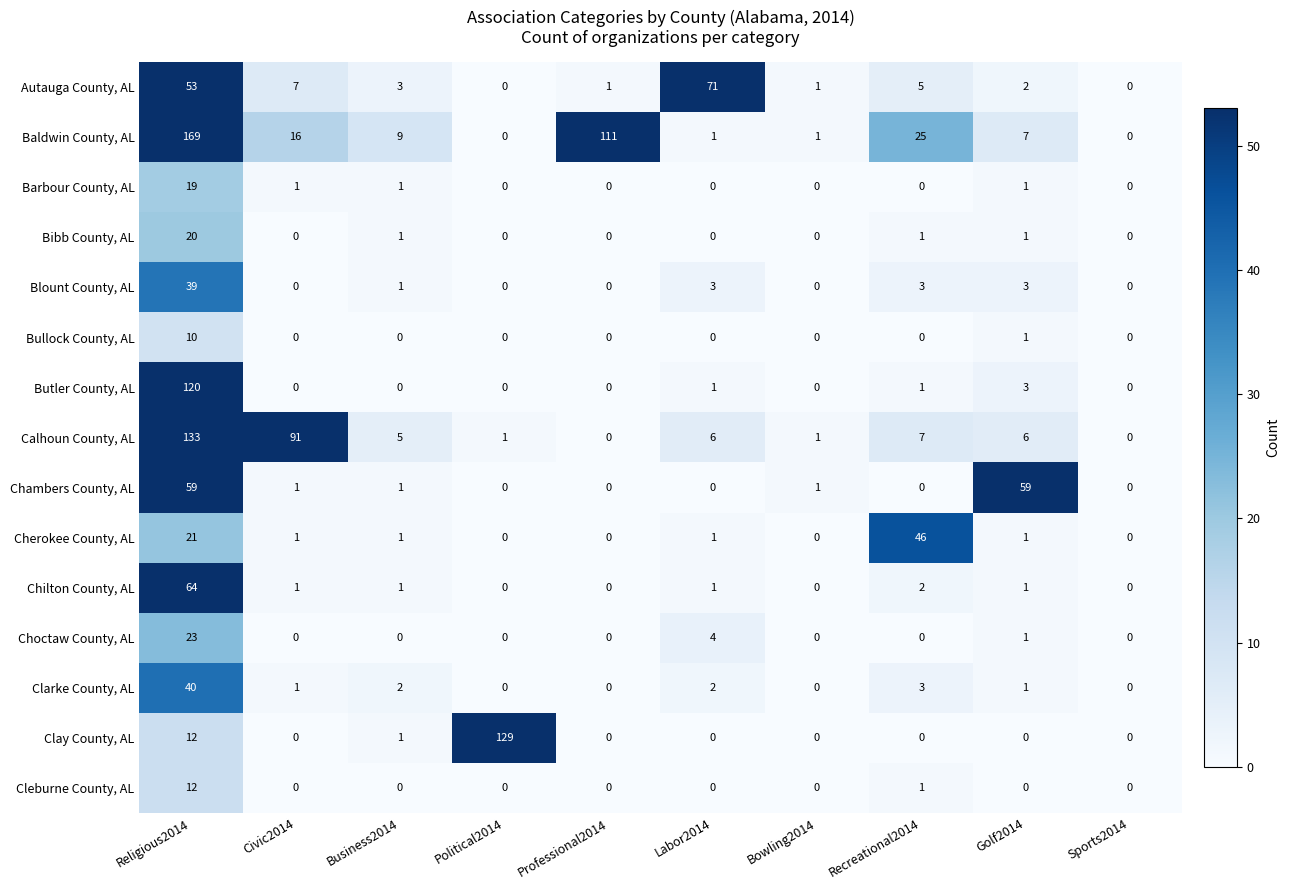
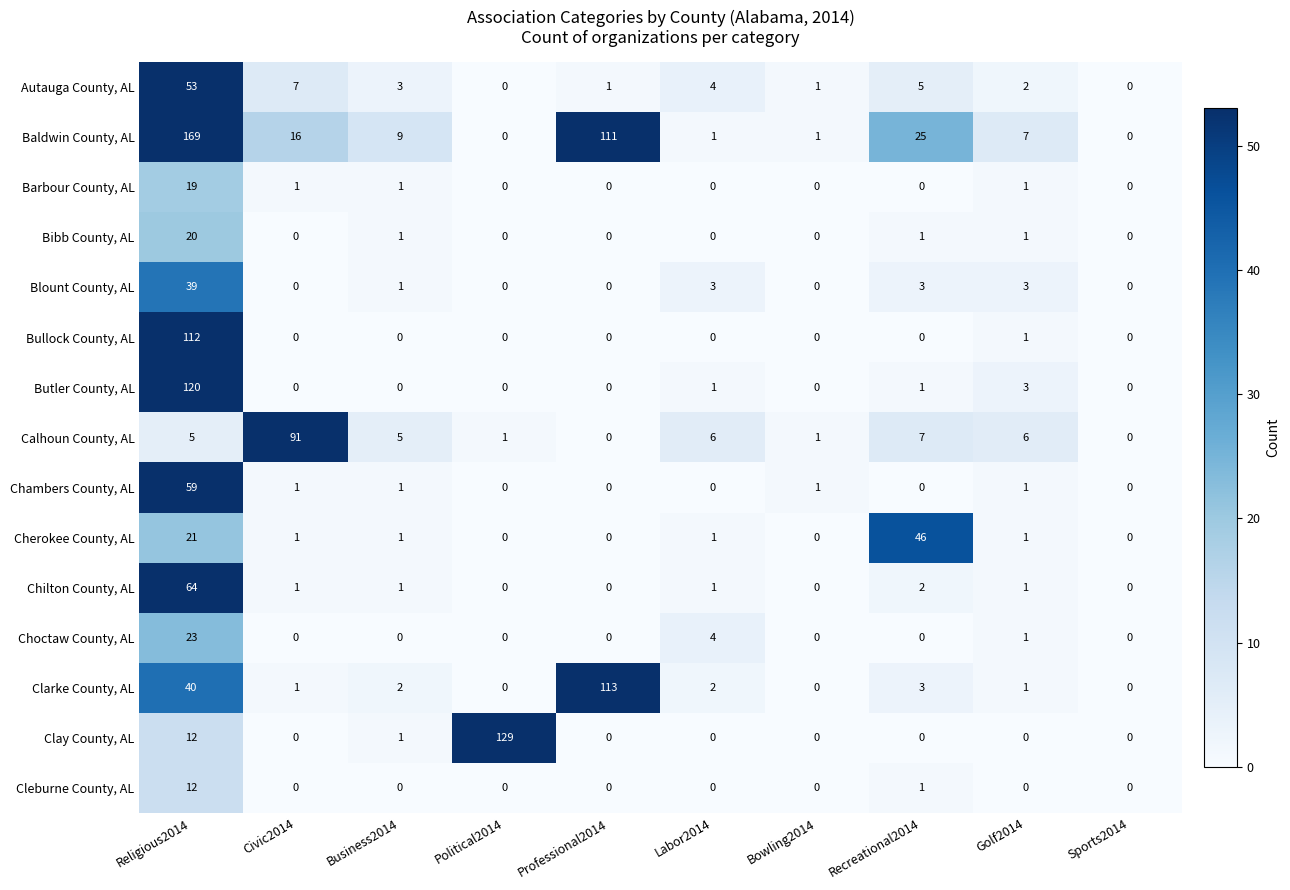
  {
    "Autauga County, AL": {
      "Religious2014": 53,
      "Civic2014": 7,
      "Business2014": 3,
      "Political2014": 0,
      "Professional2014": 1,
-     "Labor2014": 71,
+     "Labor2014": 4,
      "Bowling2014": 1,
      "Recreational2014": 5,
      "Golf2014": 2,
      "Sports2014": 0
    },
    "Baldwin County, AL": {
      "Religious2014": 169,
      "Civic2014": 16,
      "Business2014": 9,
      "Political2014": 0,
      "Professional2014": 111,
      "Labor2014": 1,
      "Bowling2014": 1,
      "Recreational2014": 25,
      "Golf2014": 7,
      "Sports2014": 0
    },
    "Barbour County, AL": {
      "Religious2014": 19,
      "Civic2014": 1,
      "Business2014": 1,
      "Political2014": 0,
      "Professional2014": 0,
      "Labor2014": 0,
      "Bowling2014": 0,
      "Recreational2014": 0,
      "Golf2014": 1,
      "Sports2014": 0
    },
    "Bibb County, AL": {
      "Religious2014": 20,
      "Civic2014": 0,
      "Business2014": 1,
      "Political2014": 0,
      "Professional2014": 0,
      "Labor2014": 0,
      "Bowling2014": 0,
      "Recreational2014": 1,
      "Golf2014": 1,
      "Sports2014": 0
    },
    "Blount County, AL": {
      "Religious2014": 39,
      "Civic2014": 0,
      "Business2014": 1,
      "Political2014": 0,
      "Professional2014": 0,
      "Labor2014": 3,
      "Bowling2014": 0,
      "Recreational2014": 3,
      "Golf2014": 3,
      "Sports2014": 0
    },
    "Bullock County, AL": {
-     "Religious2014": 10,
+     "Religious2014": 112,
      "Civic2014": 0,
      "Business2014": 0,
      "Political2014": 0,
      "Professional2014": 0,
      "Labor2014": 0,
      "Bowling2014": 0,
      "Recreational2014": 0,
      "Golf2014": 1,
      "Sports2014": 0
    },
    "Butler County, AL": {
      "Religious2014": 120,
      "Civic2014": 0,
      "Business2014": 0,
      "Political2014": 0,
      "Professional2014": 0,
      "Labor2014": 1,
      "Bowling2014": 0,
      "Recreational2014": 1,
      "Golf2014": 3,
      "Sports2014": 0
    },
    "Calhoun County, AL": {
-     "Religious2014": 133,
+     "Religious2014": 5,
      "Civic2014": 91,
      "Business2014": 5,
      "Political2014": 1,
      "Professional2014": 0,
      "Labor2014": 6,
      "Bowling2014": 1,
      "Recreational2014": 7,
      "Golf2014": 6,
      "Sports2014": 0
    },
    "Chambers County, AL": {
      "Religious2014": 59,
      "Civic2014": 1,
      "Business2014": 1,
      "Political2014": 0,
      "Professional2014": 0,
      "Labor2014": 0,
      "Bowling2014": 1,
      "Recreational2014": 0,
-     "Golf2014": 59,
+     "Golf2014": 1,
      "Sports2014": 0
    },
    "Cherokee County, AL": {
      "Religious2014": 21,
      "Civic2014": 1,
      "Business2014": 1,
      "Political2014": 0,
      "Professional2014": 0,
      "Labor2014": 1,
      "Bowling2014": 0,
      "Recreational2014": 46,
      "Golf2014": 1,
      "Sports2014": 0
    },
    "Chilton County, AL": {
      "Religious2014": 64,
      "Civic2014": 1,
      "Business2014": 1,
      "Political2014": 0,
      "Professional2014": 0,
      "Labor2014": 1,
      "Bowling2014": 0,
      "Recreational2014": 2,
      "Golf2014": 1,
      "Sports2014": 0
    },
    "Choctaw County, AL": {
      "Religious2014": 23,
      "Civic2014": 0,
      "Business2014": 0,
      "Political2014": 0,
      "Professional2014": 0,
      "Labor2014": 4,
      "Bowling2014": 0,
      "Recreational2014": 0,
      "Golf2014": 1,
      "Sports2014": 0
    },
    "Clarke County, AL": {
      "Religious2014": 40,
      "Civic2014": 1,
      "Business2014": 2,
      "Political2014": 0,
-     "Professional2014": 0,
+     "Professional2014": 113,
      "Labor2014": 2,
      "Bowling2014": 0,
      "Recreational2014": 3,
      "Golf2014": 1,
      "Sports2014": 0
    },
    "Clay County, AL": {
      "Religious2014": 12,
      "Civic2014": 0,
      "Business2014": 1,
      "Political2014": 129,
      "Professional2014": 0,
      "Labor2014": 0,
      "Bowling2014": 0,
      "Recreational2014": 0,
      "Golf2014": 0,
      "Sports2014": 0
    },
    "Cleburne County, AL": {
      "Religious2014": 12,
      "Civic2014": 0,
      "Business2014": 0,
      "Political2014": 0,
      "Professional2014": 0,
      "Labor2014": 0,
      "Bowling2014": 0,
      "Recreational2014": 1,
      "Golf2014": 0,
      "Sports2014": 0
    }
  }
